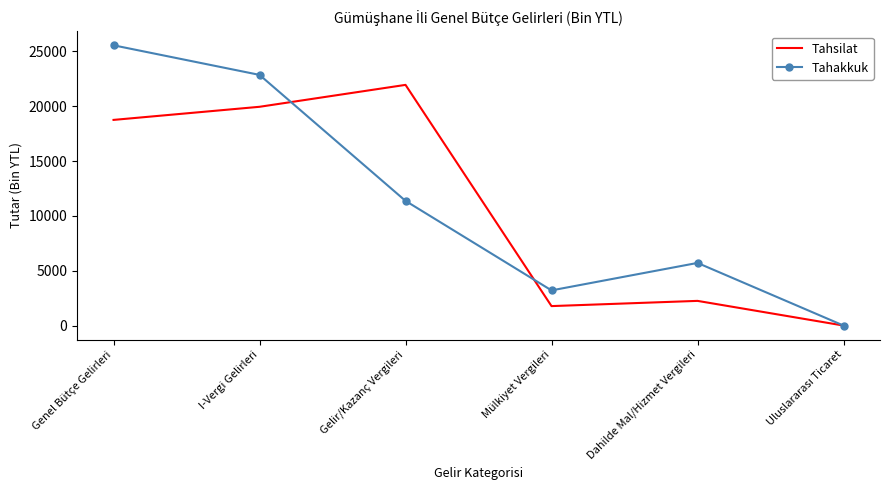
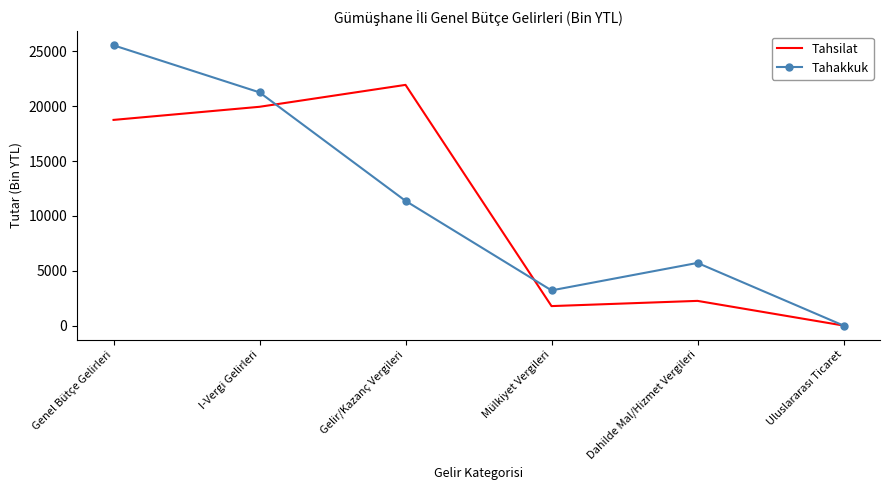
  {
    "Tahsilat": {
      "Genel Bütçe Gelirleri": 18800,
      "I-Vergi Gelirleri": 20000,
      "Gelir/Kazanç Vergileri": 22000,
      "Mülkiyet Vergileri": 1800,
      "Dahilde Mal/Hizmet Vergileri": 2300
    },
    "Tahakkuk": {
      "Genel Bütçe Gelirleri": 25600,
-     "I-Vergi Gelirleri": 22900,
+     "I-Vergi Gelirleri": 21300,
      "Gelir/Kazanç Vergileri": 11400,
      "Mülkiyet Vergileri": 3200,
      "Dahilde Mal/Hizmet Vergileri": 5700
    }
  }
